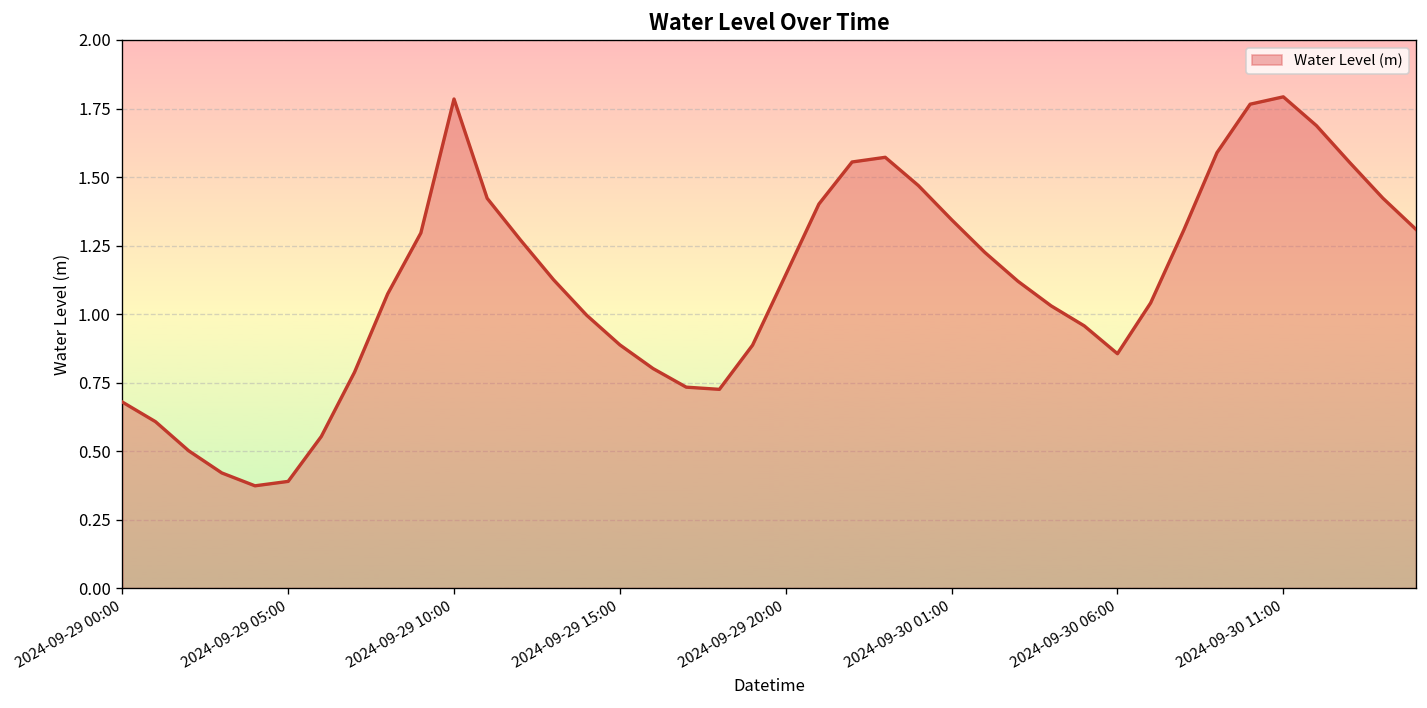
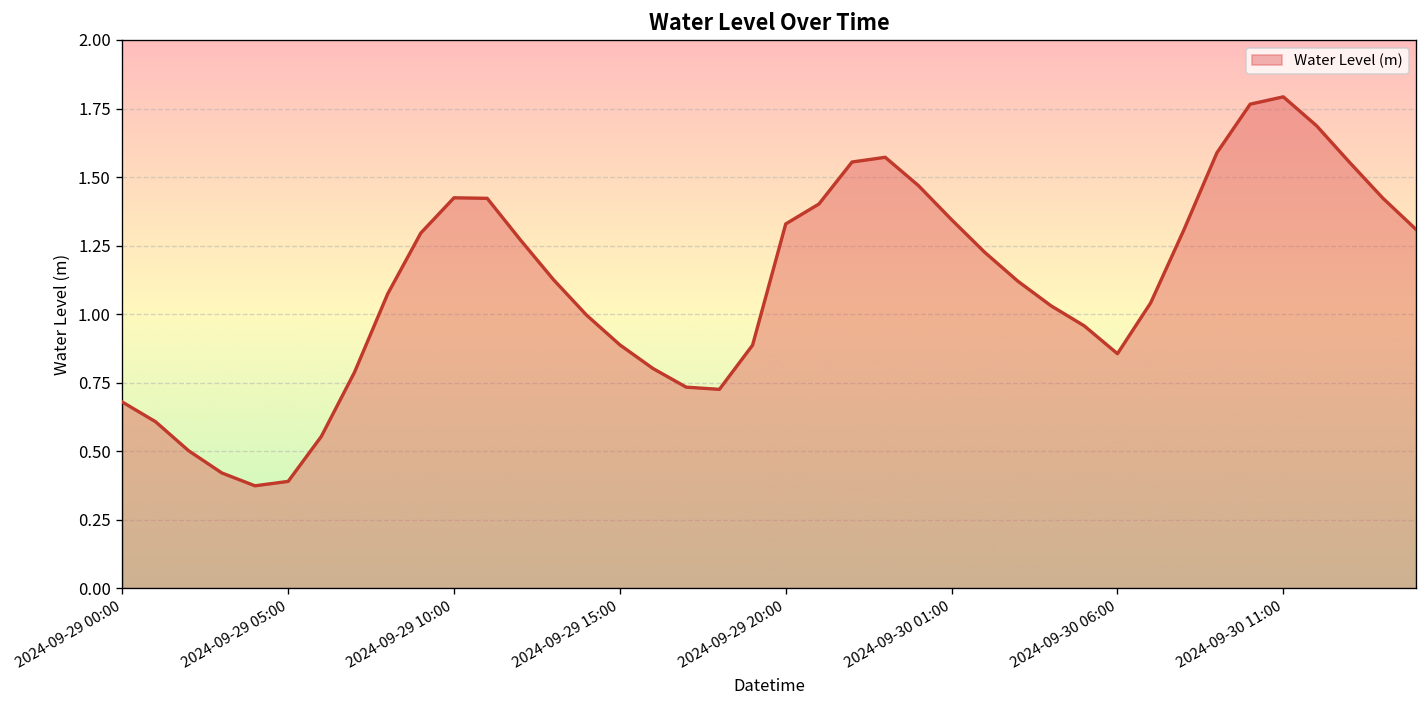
  {
    "2024-09-29 00:00": 0.68,
    "2024-09-29 05:00": 0.39,
-   "2024-09-29 10:00": 1.78,
+   "2024-09-29 10:00": 1.42,
    "2024-09-29 15:00": 0.89,
-   "2024-09-29 20:00": 1.14,
+   "2024-09-29 20:00": 1.33,
    "2024-09-30 01:00": 1.34,
    "2024-09-30 06:00": 0.86,
    "2024-09-30 11:00": 1.79
  }
